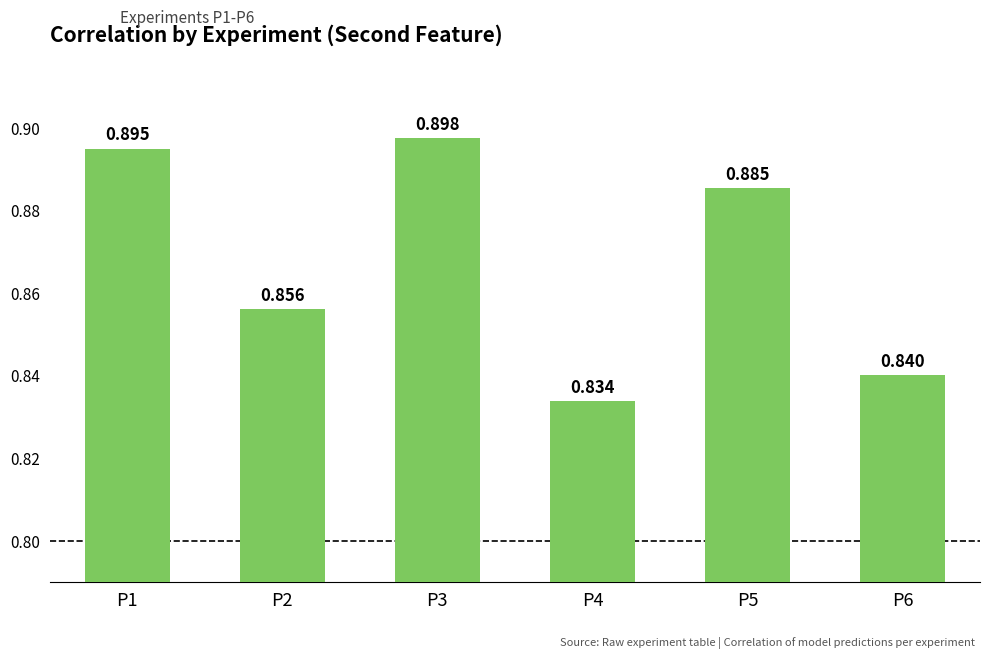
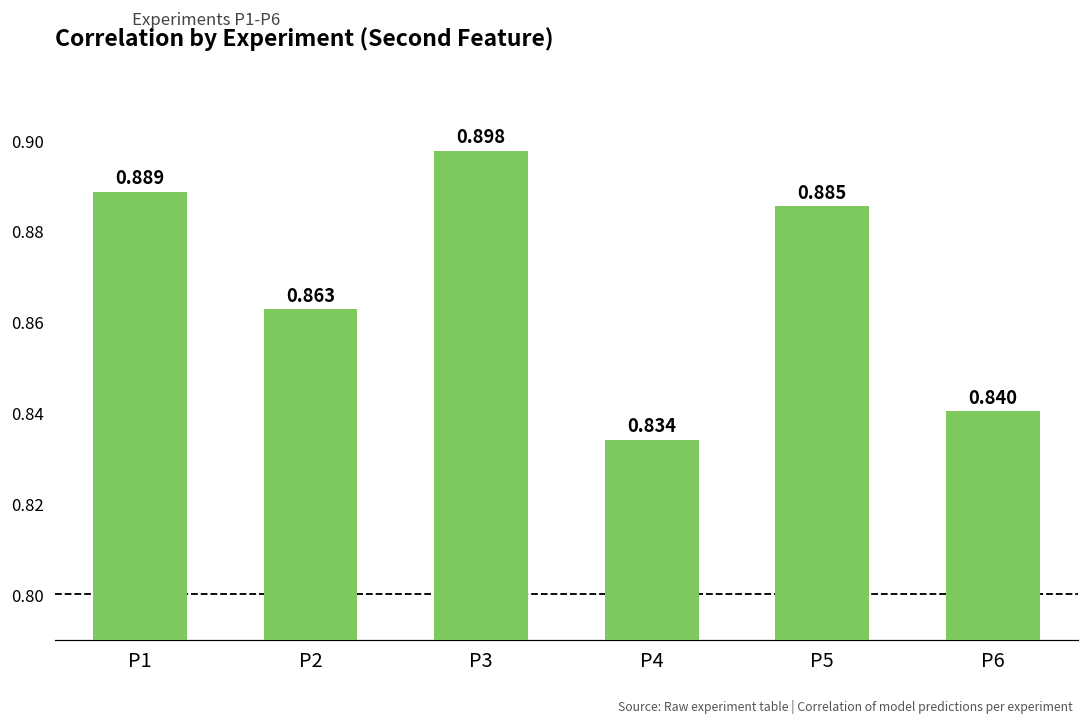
  {
-   "P1": 0.895,
-   "P2": 0.856,
+   "P1": 0.889,
+   "P2": 0.863,
    "P3": 0.898,
    "P4": 0.834,
    "P5": 0.885,
    "P6": 0.840
  }
